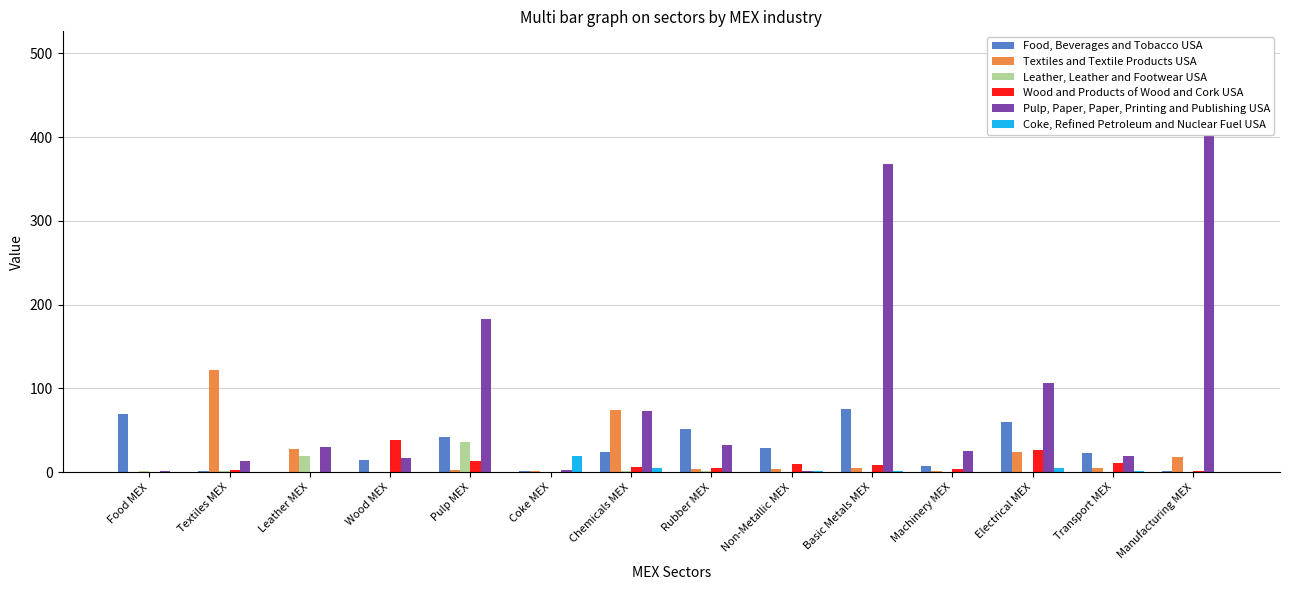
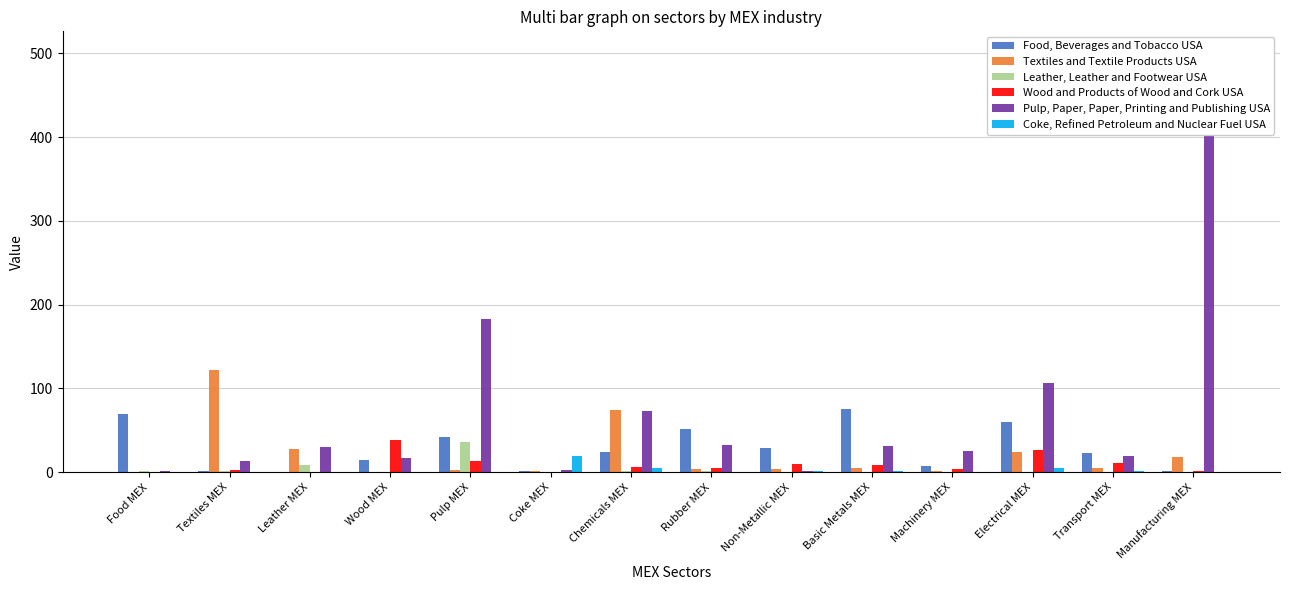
  {
    "Food, Beverages and Tobacco USA": {
      "Food MEX": 70,
      "Wood MEX": 10,
      "Pulp MEX": 40,
      "Chemicals MEX": 20,
      "Rubber MEX": 50,
      "Non-Metallic MEX": 30,
      "Basic Metals MEX": 70,
      "Machinery MEX": 10,
      "Electrical MEX": 60,
      "Transport MEX": 20
    },
    "Textiles and Textile Products USA": {
      "Textiles MEX": 120,
      "Leather MEX": 30,
      "Pulp MEX": 0,
      "Chemicals MEX": 70,
      "Rubber MEX": 0,
      "Non-Metallic MEX": 0,
      "Basic Metals MEX": 0,
      "Electrical MEX": 20,
      "Transport MEX": 10,
      "Manufacturing MEX": 20
    },
    "Leather, Leather and Footwear USA": {
-     "Leather MEX": 20,
+     "Leather MEX": 10,
      "Pulp MEX": 40
    },
    "Wood and Products of Wood and Cork USA": {
      "Wood MEX": 40,
      "Pulp MEX": 10,
      "Chemicals MEX": 10,
      "Rubber MEX": 0,
      "Non-Metallic MEX": 10,
      "Basic Metals MEX": 10,
      "Machinery MEX": 0,
      "Electrical MEX": 30,
      "Transport MEX": 10
    },
    "Pulp, Paper, Paper, Printing and Publishing USA": {
      "Textiles MEX": 10,
      "Leather MEX": 30,
      "Wood MEX": 20,
      "Pulp MEX": 180,
      "Chemicals MEX": 70,
      "Rubber MEX": 30,
-     "Basic Metals MEX": 370,
+     "Basic Metals MEX": 30,
      "Machinery MEX": 30,
      "Electrical MEX": 110,
      "Transport MEX": 20
    },
    "Coke, Refined Petroleum and Nuclear Fuel USA": {
      "Coke MEX": 20,
      "Chemicals MEX": 0,
      "Electrical MEX": 0
    }
  }
